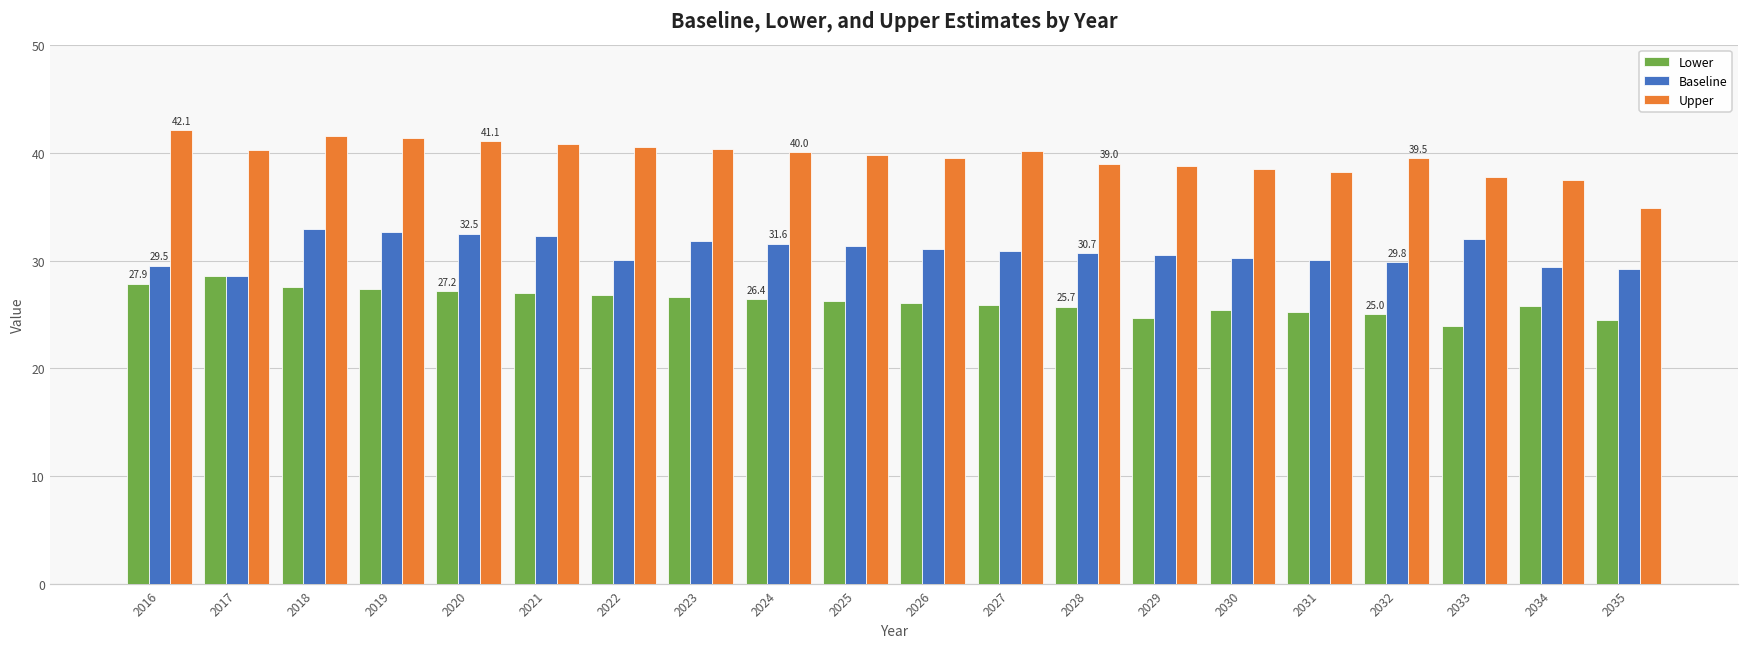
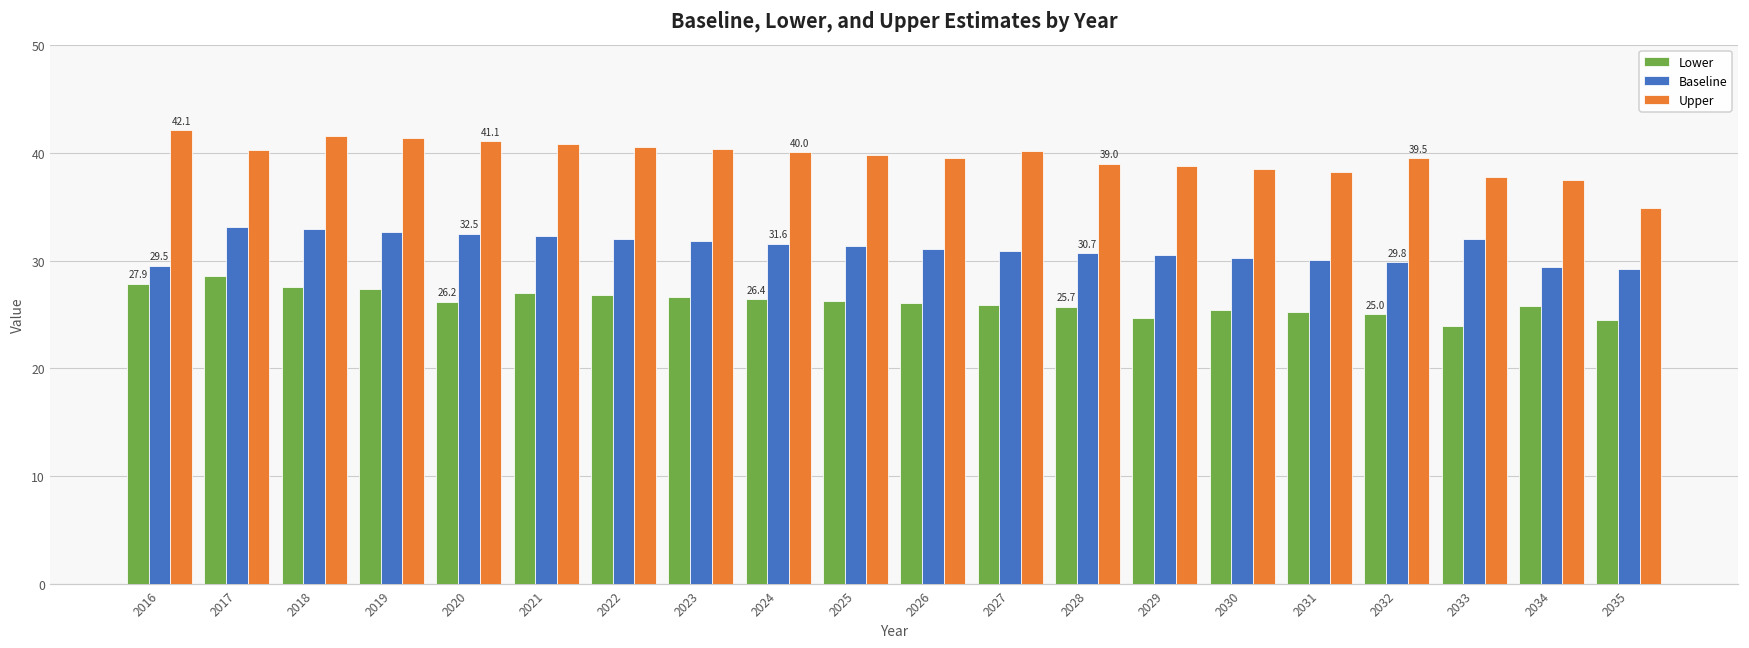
  {
    "Lower": {
      "2016": 27.9,
-     "2020": 27.2,
+     "2020": 26.2,
      "2024": 26.4,
      "2028": 25.7,
      "2032": 25.0
    },
    "Baseline": {
-     "2017": 29,
+     "2017": 33,
      "2018": 33,
      "2019": 33,
      "2021": 32,
-     "2022": 30,
+     "2022": 32,
      "2023": 32,
      "2025": 31,
      "2026": 31,
      "2027": 31,
      "2029": 30,
      "2030": 30,
      "2031": 30,
      "2033": 32,
      "2034": 29,
      "2035": 29
    },
    "Upper": {
      "2016": 42.1,
      "2020": 41.1,
      "2024": 40.0,
      "2028": 39.0,
      "2032": 39.5
    }
  }
